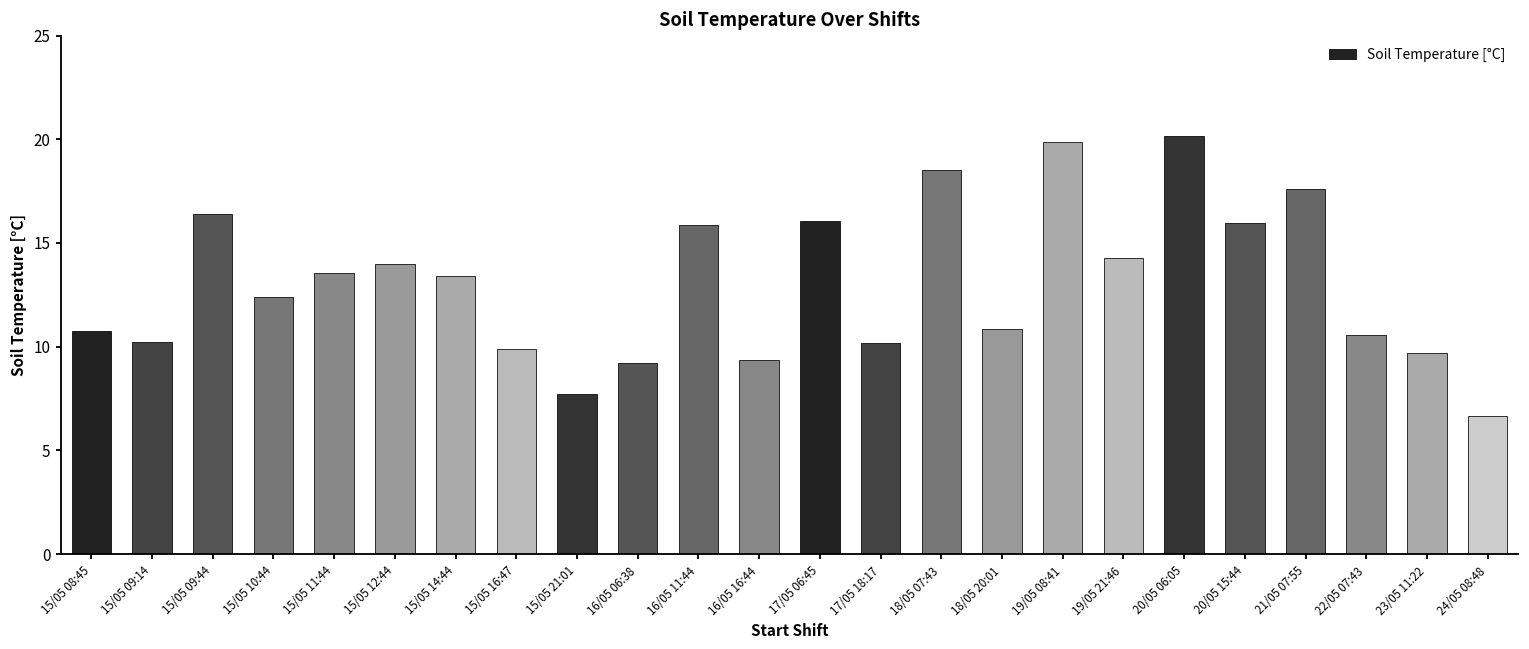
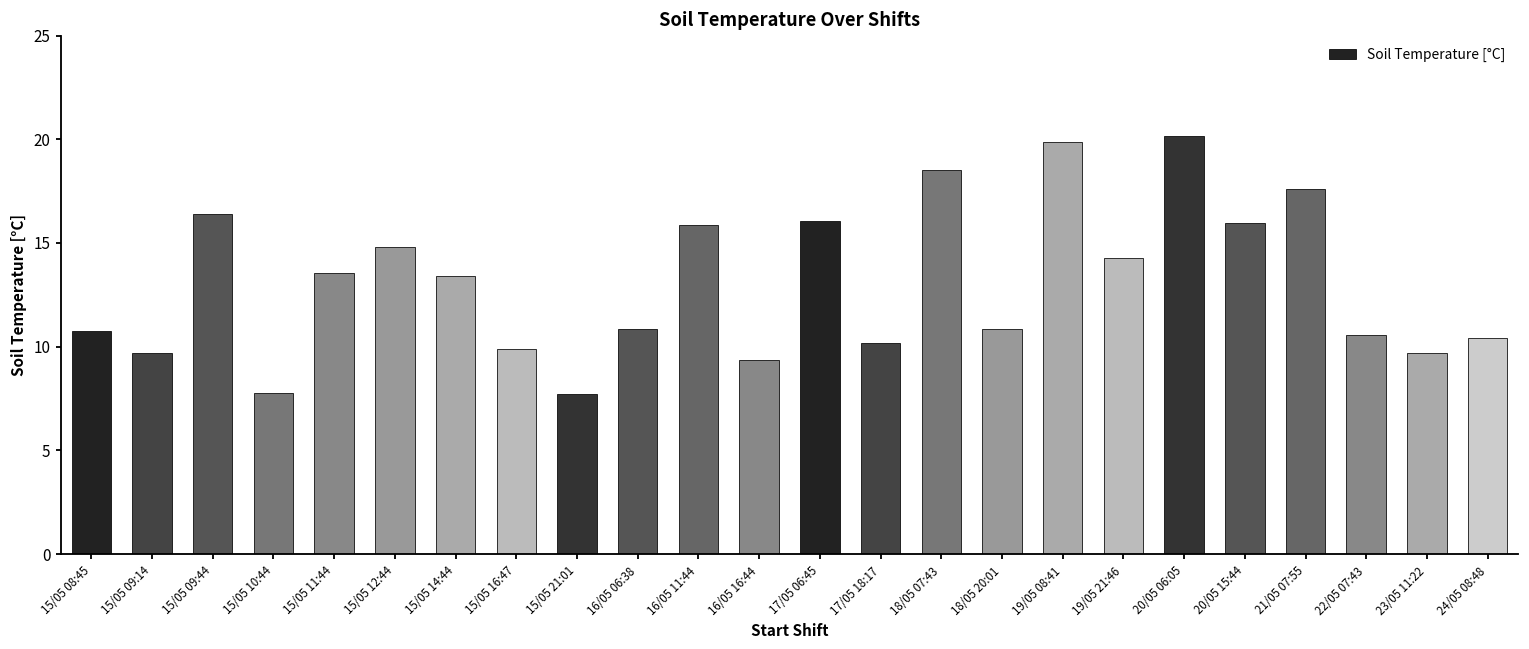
  {
    "15/05 08:45": 10.7,
-   "15/05 09:14": 10.2,
+   "15/05 09:14": 9.7,
    "15/05 09:44": 16.4,
-   "15/05 10:44": 12.4,
+   "15/05 10:44": 7.8,
    "15/05 11:44": 13.6,
-   "15/05 12:44": 14.0,
+   "15/05 12:44": 14.8,
    "15/05 14:44": 13.4,
    "15/05 16:47": 9.9,
    "15/05 21:01": 7.7,
-   "16/05 06:38": 9.2,
+   "16/05 06:38": 10.9,
    "16/05 11:44": 15.9,
    "16/05 16:44": 9.4,
    "17/05 06:45": 16.1,
    "17/05 18:17": 10.2,
    "18/05 07:43": 18.5,
    "18/05 20:01": 10.9,
    "19/05 08:41": 19.9,
    "19/05 21:46": 14.3,
    "20/05 06:05": 20.2,
    "20/05 15:44": 15.9,
    "21/05 07:55": 17.6,
    "22/05 07:43": 10.6,
    "23/05 11:22": 9.7,
-   "24/05 08:48": 6.7
+   "24/05 08:48": 10.4
  }
